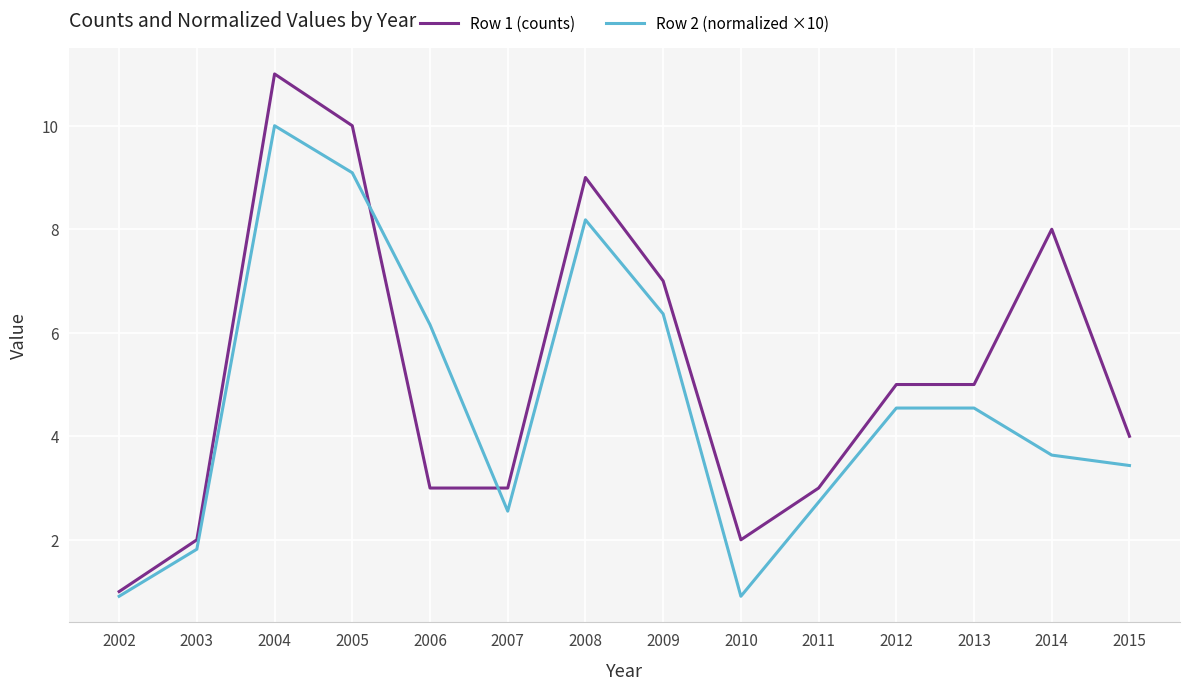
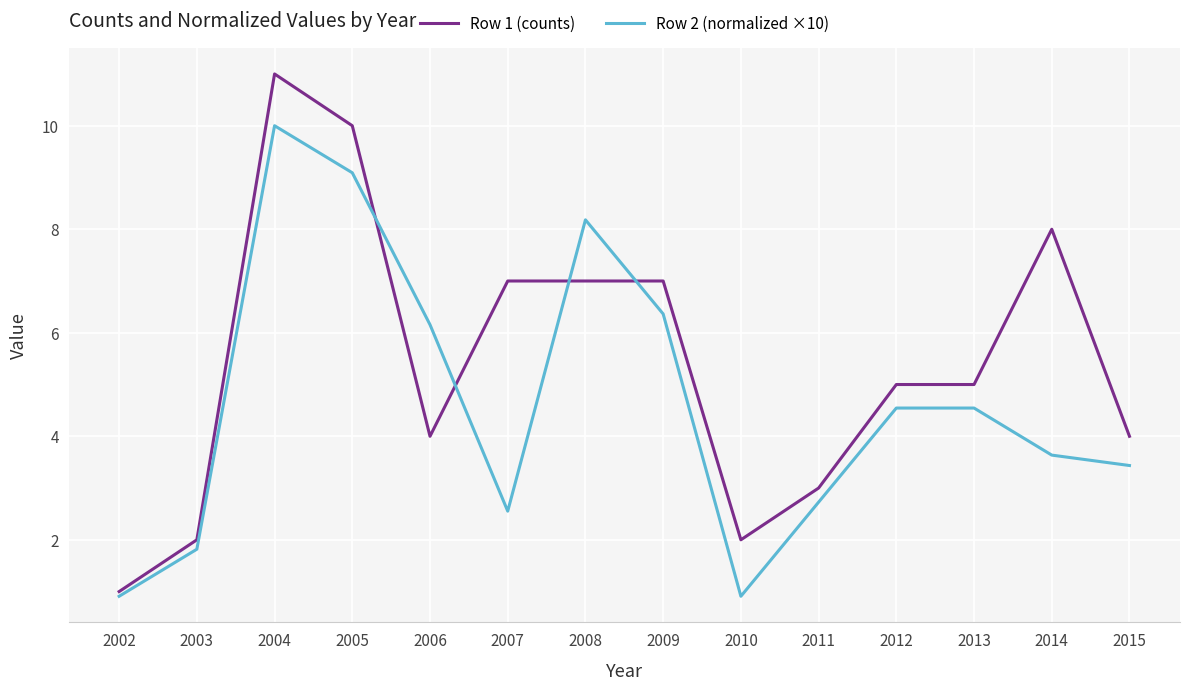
  {
    "Row 1 (counts)": {
      "2002": 1,
      "2003": 2,
      "2004": 11,
      "2005": 10,
-     "2006": 3,
-     "2007": 3,
-     "2008": 9,
+     "2006": 4,
+     "2007": 7,
+     "2008": 7,
      "2009": 7,
      "2010": 2,
      "2011": 3,
      "2012": 5,
      "2013": 5,
      "2014": 8,
      "2015": 4
    },
    "Row 2 (normalized ×10)": {
      "2002": 0.9,
      "2003": 1.8,
      "2004": 10,
      "2005": 9.1,
      "2006": 6.2,
      "2007": 2.6,
      "2008": 8.2,
      "2009": 6.4,
      "2010": 0.9,
      "2011": 2.7,
      "2012": 4.5,
      "2013": 4.5,
      "2014": 3.6,
      "2015": 3.4
    }
  }
